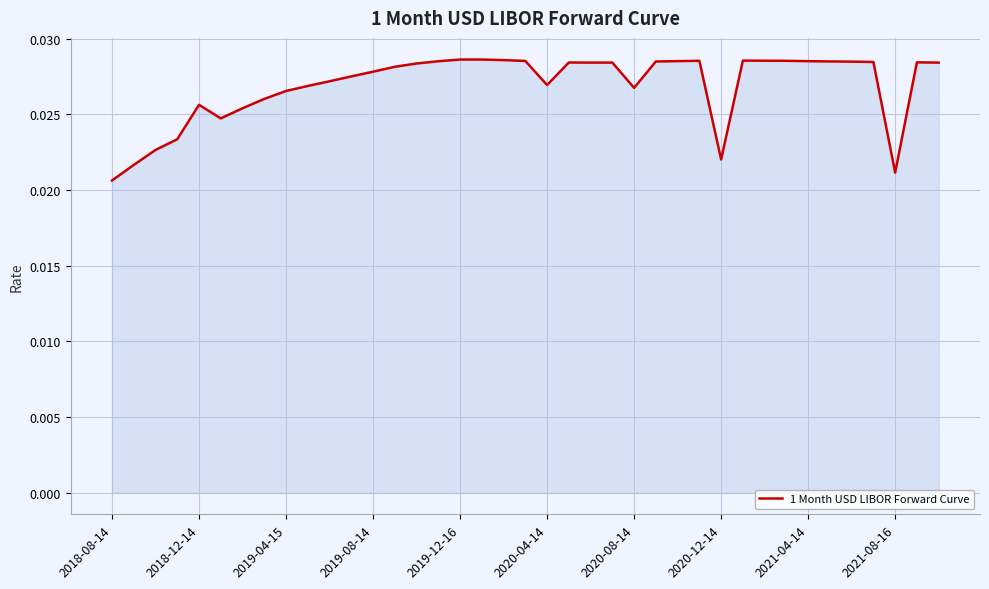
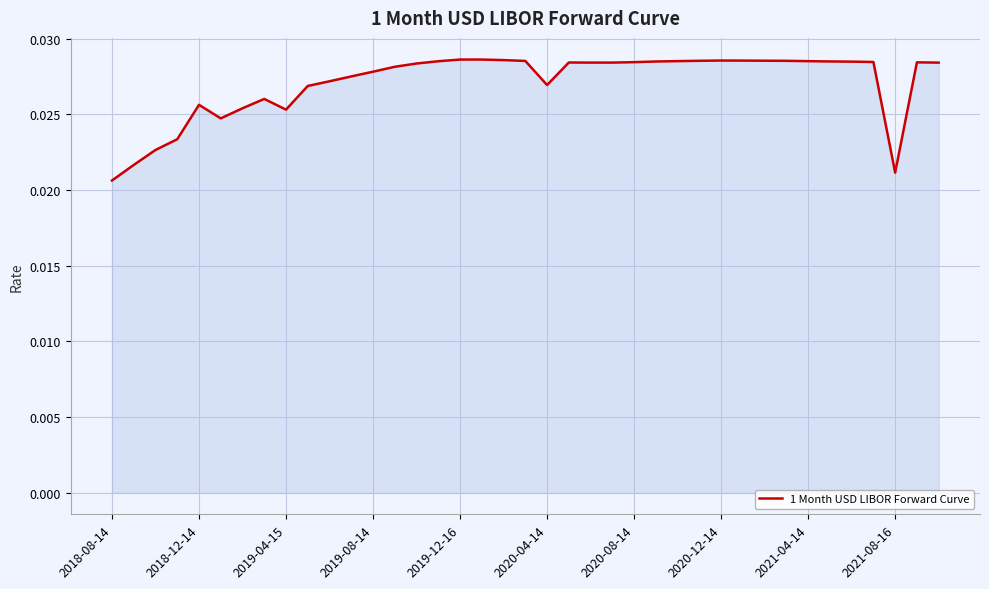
  {
    "2018-08-14": 0.0206,
    "2018-12-14": 0.0256,
-   "2019-04-15": 0.0265,
+   "2019-04-15": 0.0253,
    "2019-08-14": 0.0278,
    "2019-12-16": 0.0286,
    "2020-04-14": 0.0269,
-   "2020-08-14": 0.0268,
-   "2020-12-14": 0.0220,
+   "2020-08-14": 0.0285,
+   "2020-12-14": 0.0286,
    "2021-04-14": 0.0285,
    "2021-08-16": 0.0212
  }
